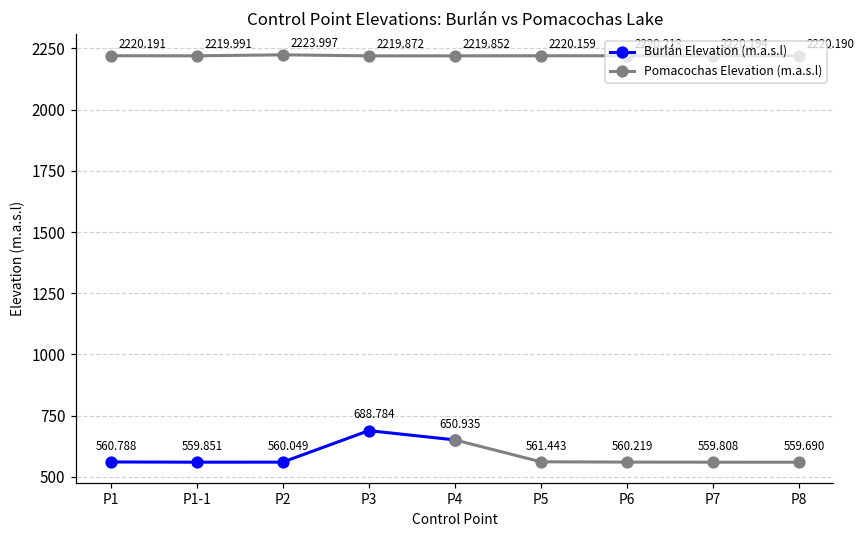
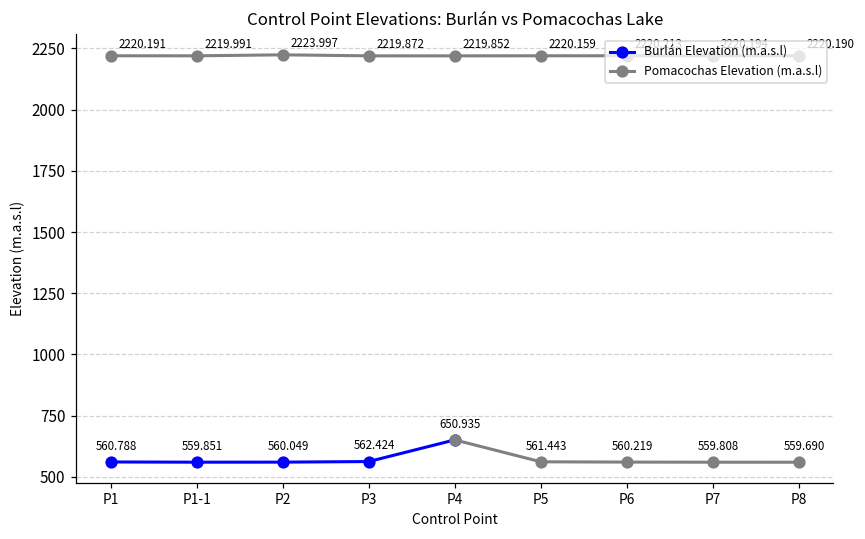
  {
    "Burlán Elevation (m.a.s.l)": {
      "P1": 560.788,
      "P1-1": 559.851,
      "P2": 560.049,
-     "P3": 688.784
+     "P3": 562.424
    }
  }
